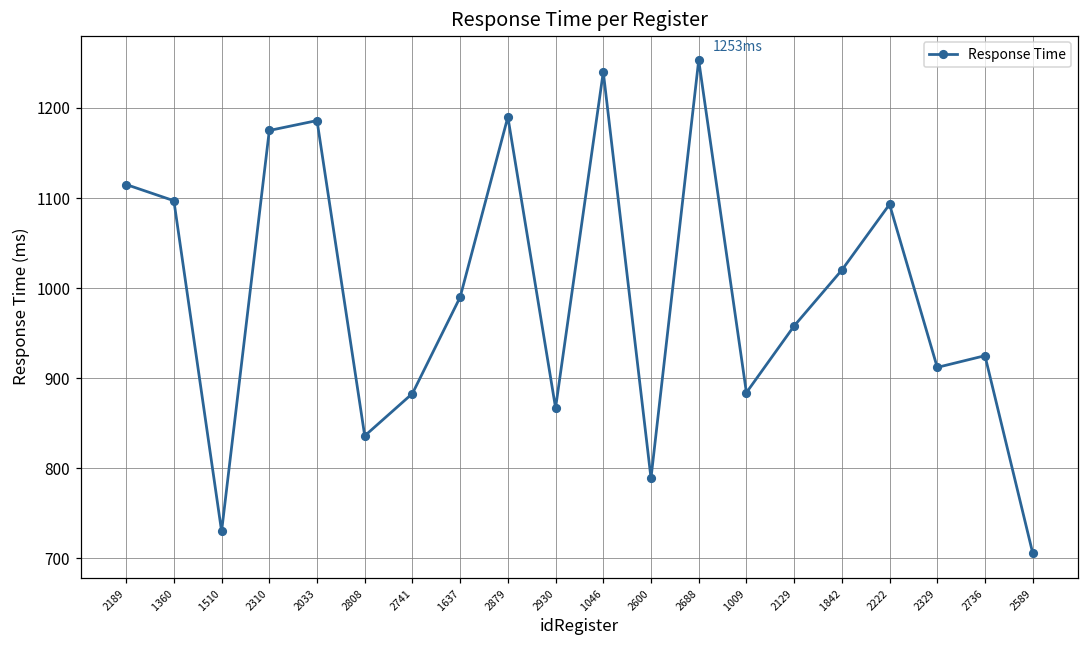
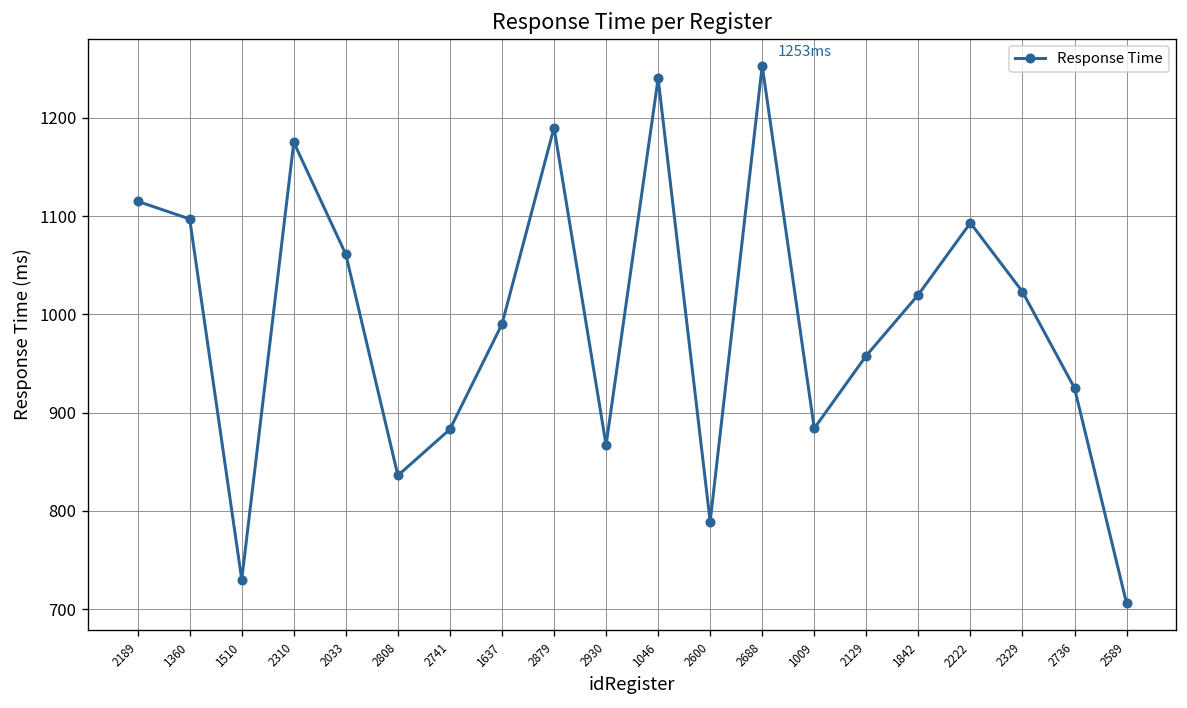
  {
    "2189": 1120,
    "1360": 1100,
    "1510": 730,
    "2310": 1180,
-   "2033": 1190,
+   "2033": 1060,
    "2808": 840,
    "2741": 880,
    "1637": 990,
    "2879": 1190,
    "2930": 870,
    "1046": 1240,
    "2600": 790,
    "1009": 880,
    "2129": 960,
    "1842": 1020,
    "2222": 1090,
-   "2329": 910,
+   "2329": 1020,
    "2736": 930,
    "2589": 710
  }
